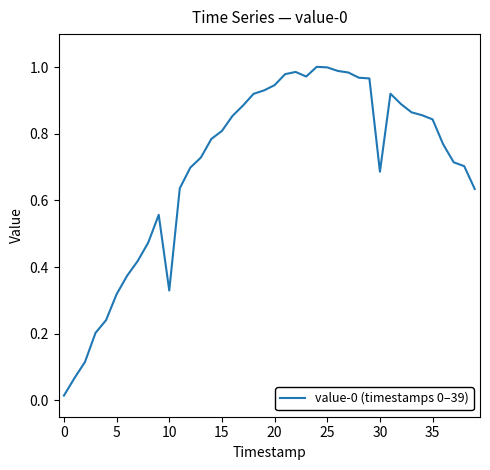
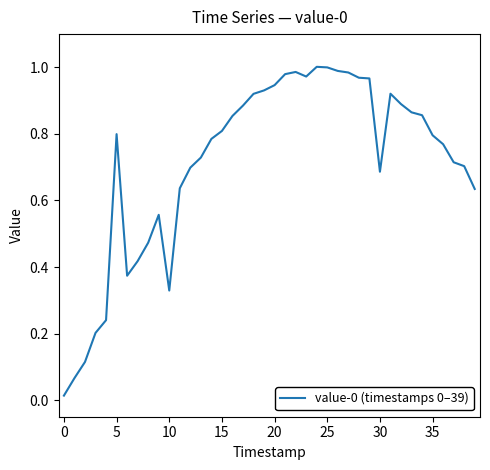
  {
    "0": 0.01,
-   "5": 0.32,
+   "5": 0.80,
    "10": 0.33,
    "15": 0.81,
    "20": 0.95,
    "25": 1.00,
    "30": 0.69,
-   "35": 0.84
+   "35": 0.80
  }
